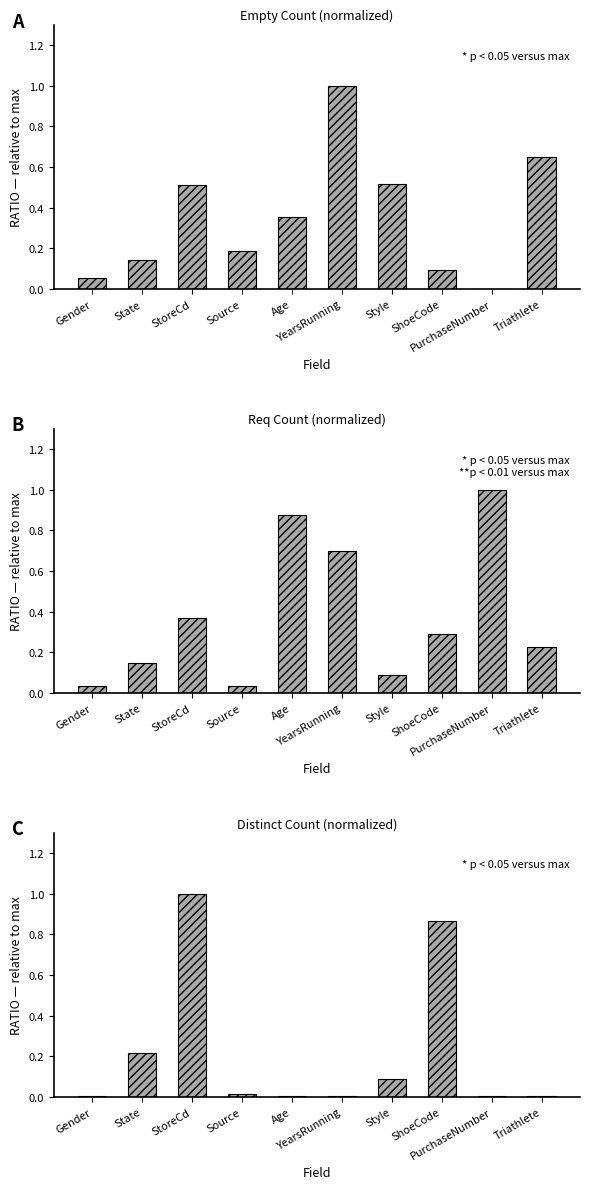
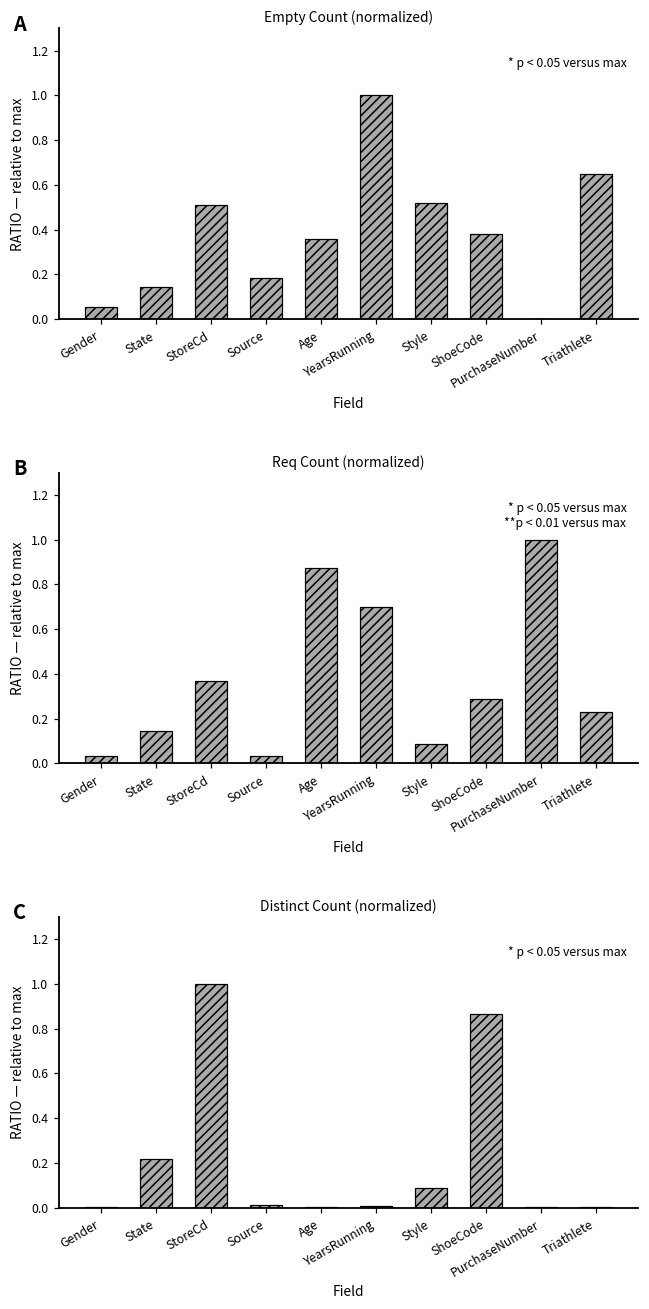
  {
    "Empty Count (normalized)": {
      "Gender": 0.06,
      "State": 0.14,
      "StoreCd": 0.51,
      "Source": 0.19,
      "Age": 0.36,
      "YearsRunning": 1.00,
      "Style": 0.52,
-     "ShoeCode": 0.10,
+     "ShoeCode": 0.38,
      "PurchaseNumber": 0.00,
      "Triathlete": 0.65
    },
    "Req Count (normalized)": {
      "Gender": 0.03,
      "State": 0.15,
      "StoreCd": 0.37,
      "Source": 0.03,
      "Age": 0.87,
      "YearsRunning": 0.70,
      "Style": 0.09,
      "ShoeCode": 0.29,
      "Triathlete": 0.23
    },
    "Distinct Count (normalized)": {
      "State": 0.22,
      "StoreCd": 1.00,
      "Style": 0.09,
      "ShoeCode": 0.87
    }
  }
